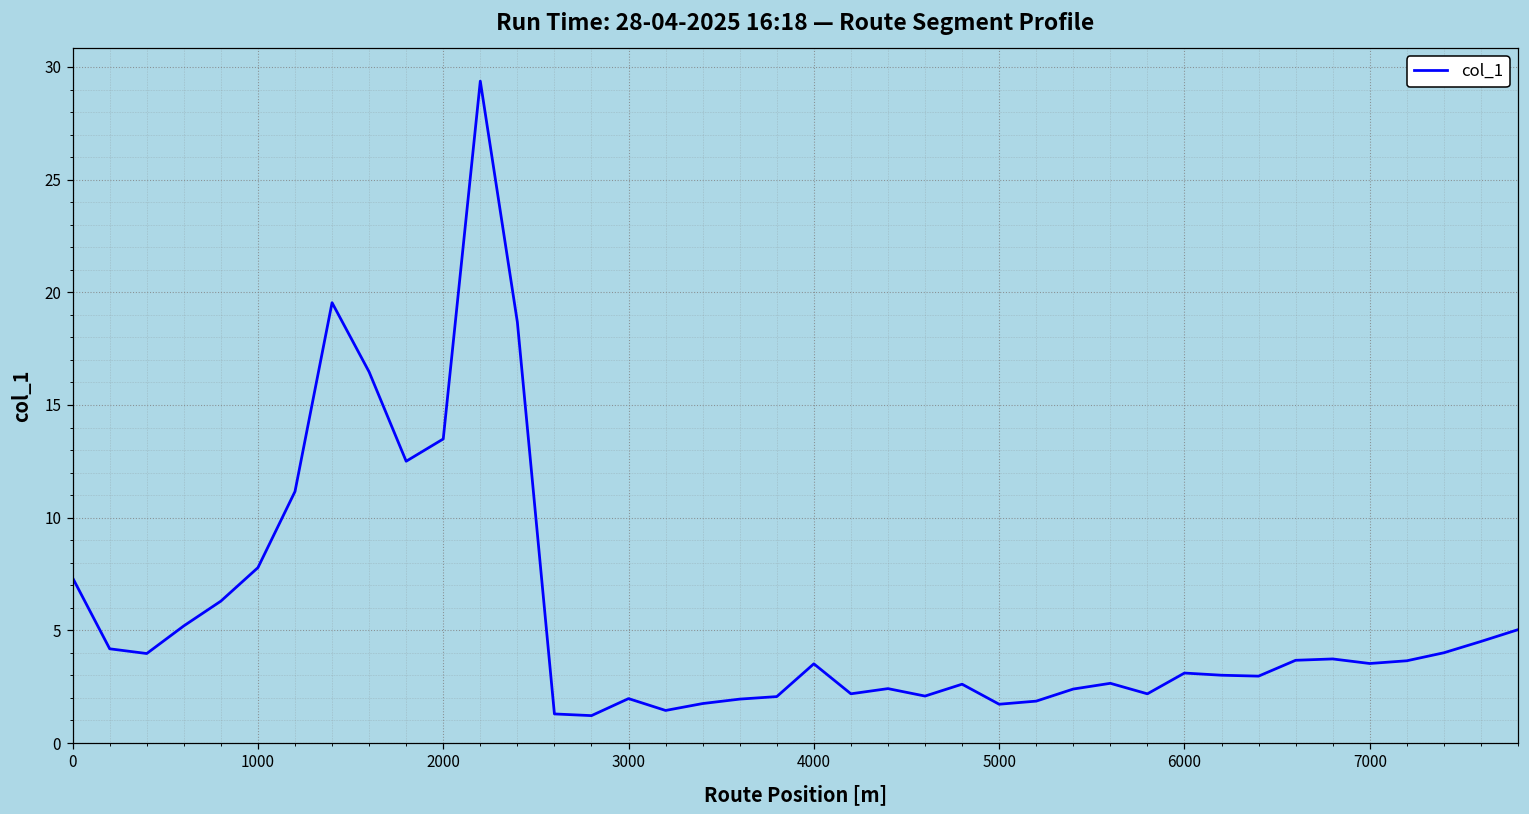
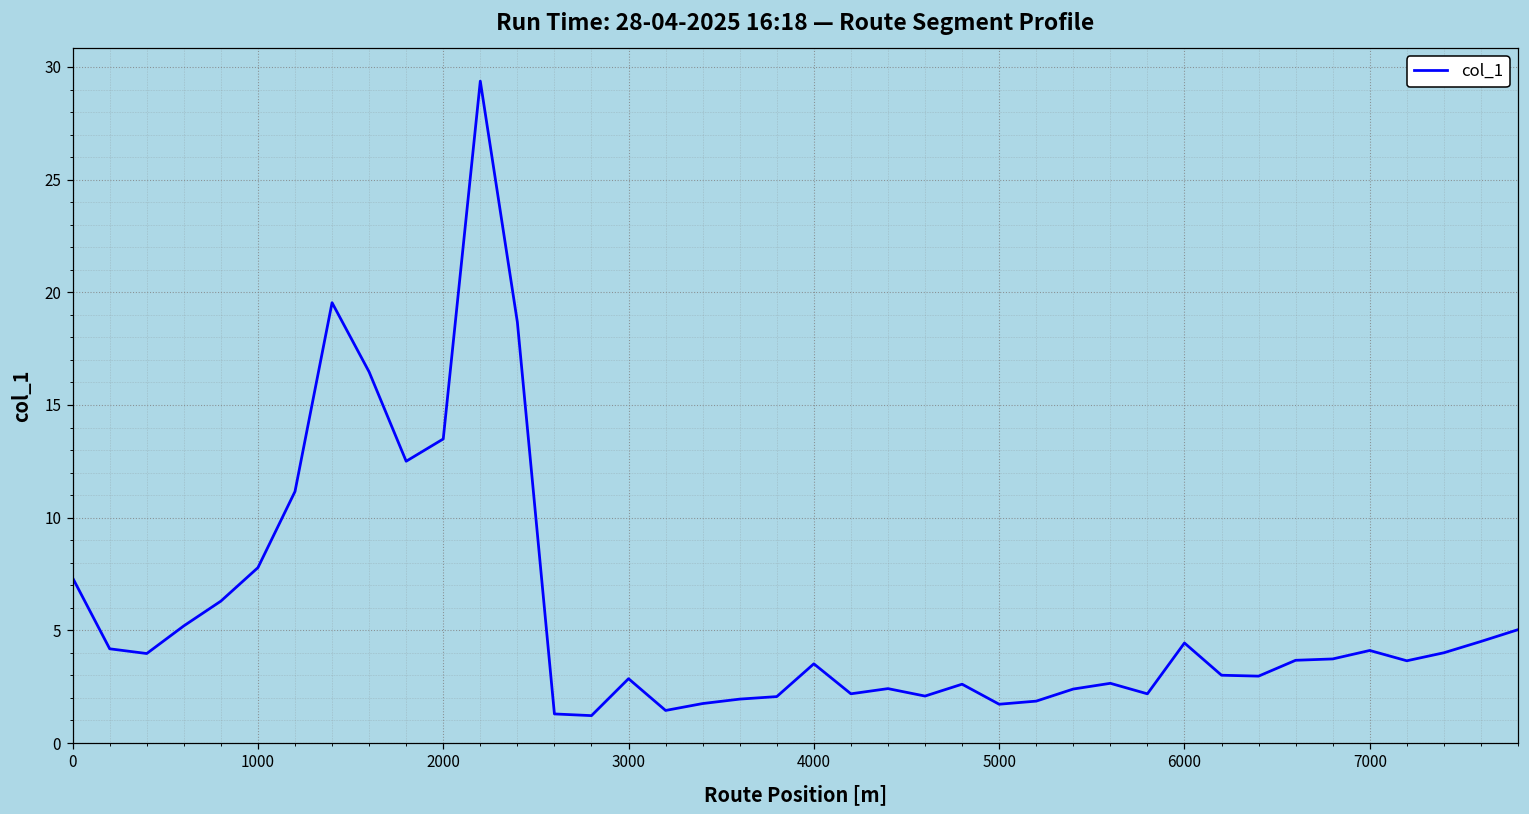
  {
    "0": 7.3,
    "1000": 7.8,
    "2000": 13.5,
-   "3000": 2.0,
+   "3000": 2.9,
    "4000": 3.5,
    "5000": 1.7,
-   "6000": 3.1,
-   "7000": 3.5
+   "6000": 4.4,
+   "7000": 4.1
  }
